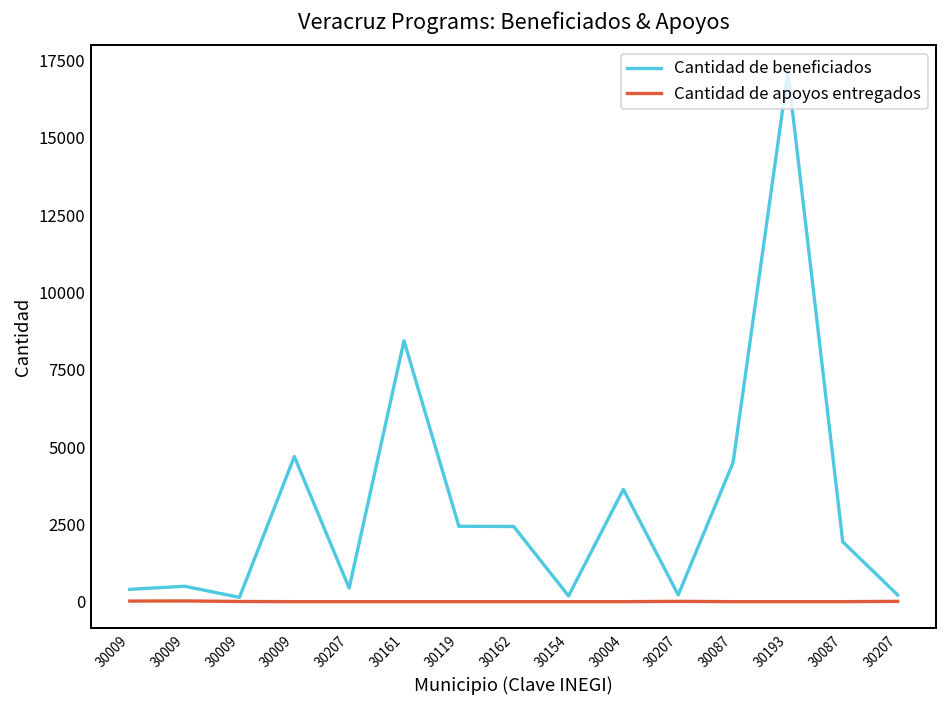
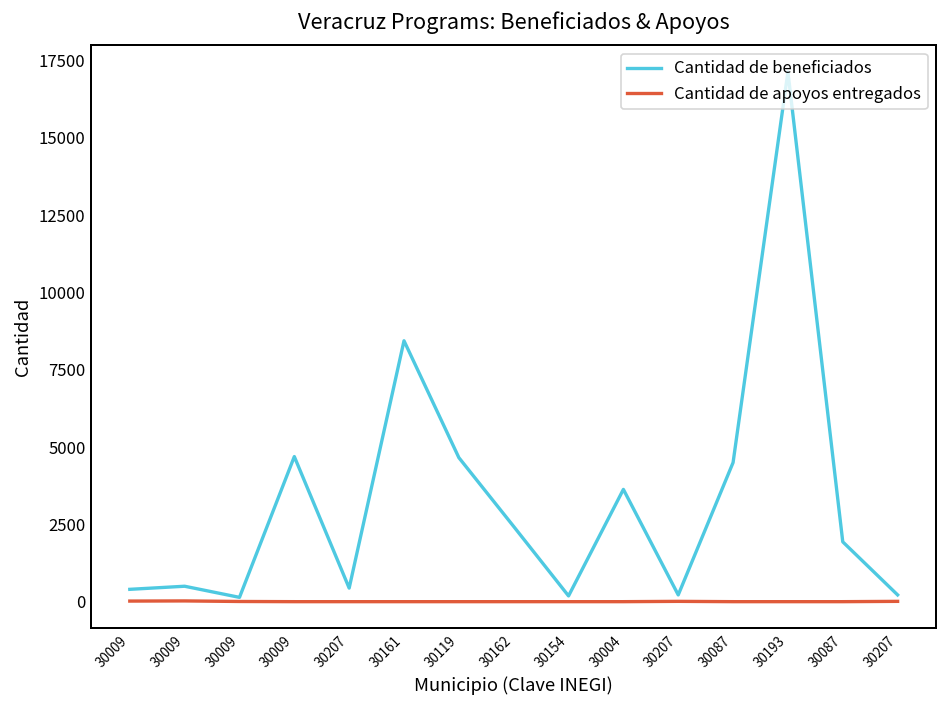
  {
    "Cantidad de beneficiados": {
      "30161": 8400,
-     "30119": 2400,
+     "30119": 4700,
      "30162": 2400,
      "30154": 200,
      "30004": 3600
    },
    "Cantidad de apoyos entregados": {
      "30161": 0,
      "30119": 0,
      "30162": 0,
      "30154": 0,
      "30004": 0,
      "30193": 0
    }
  }
